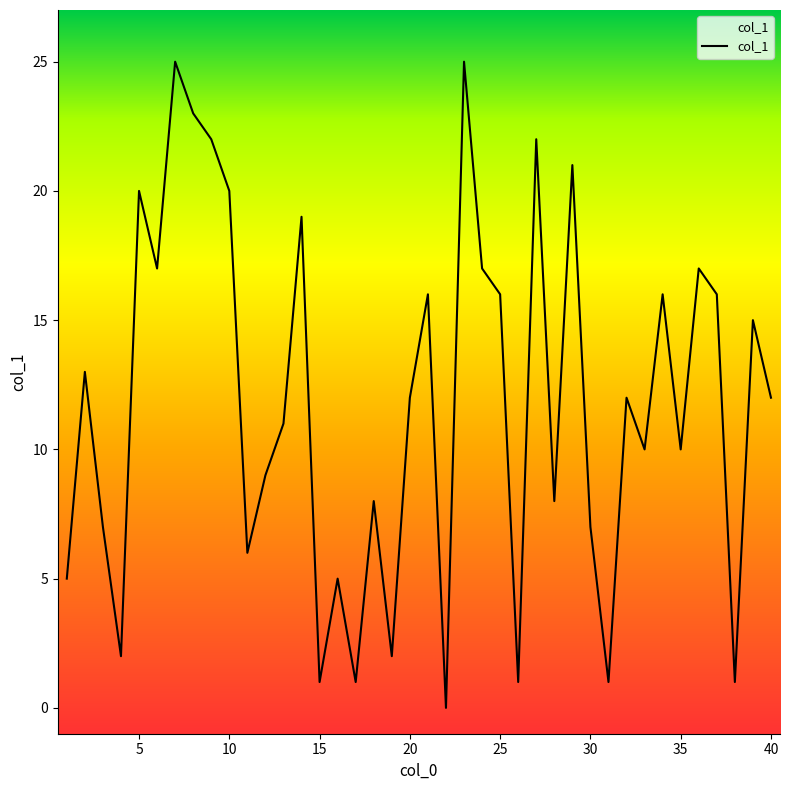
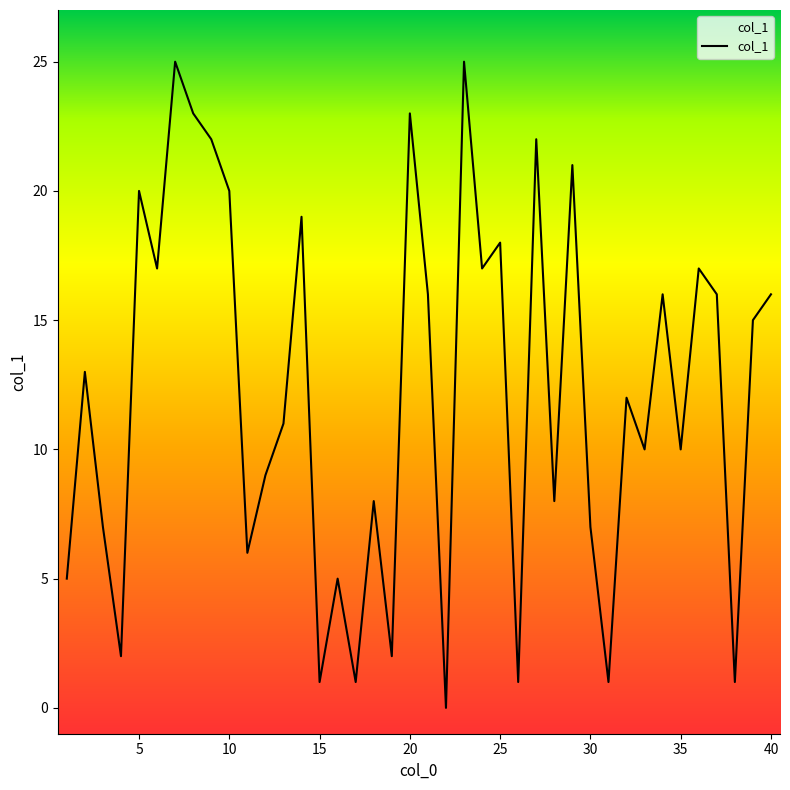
  {
    "5": 20,
    "10": 20,
    "15": 1,
-   "20": 12,
-   "25": 16,
+   "20": 23,
+   "25": 18,
    "30": 7,
    "35": 10,
-   "40": 12
+   "40": 16
  }
